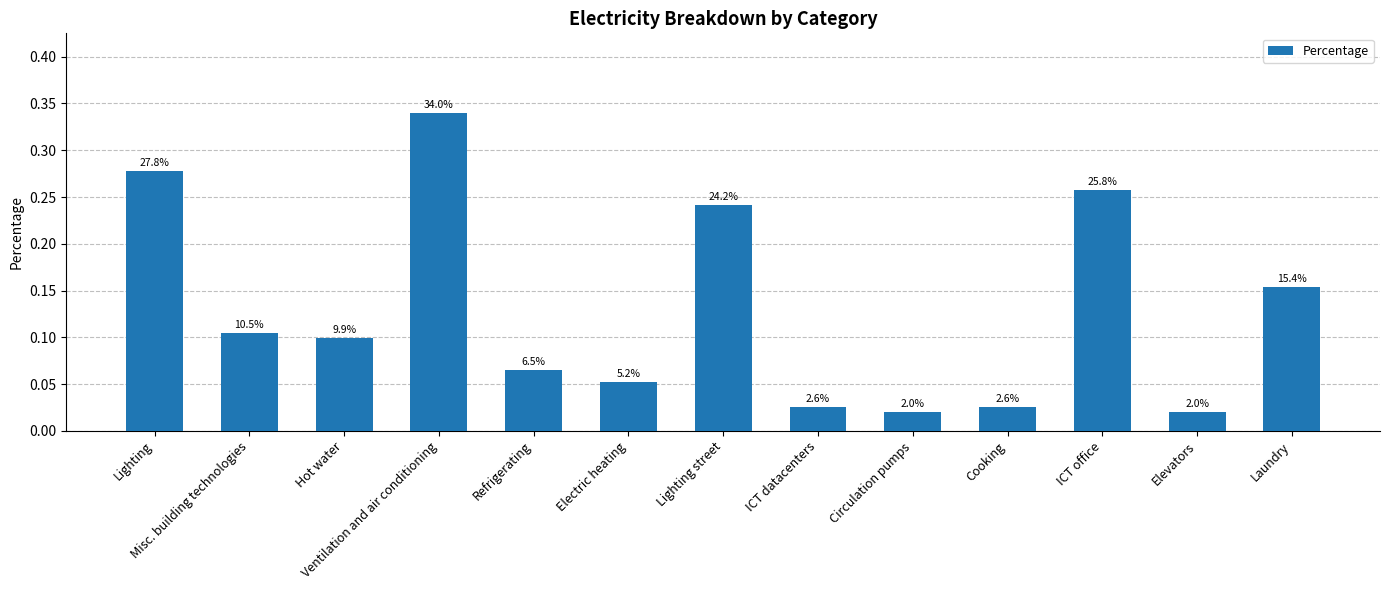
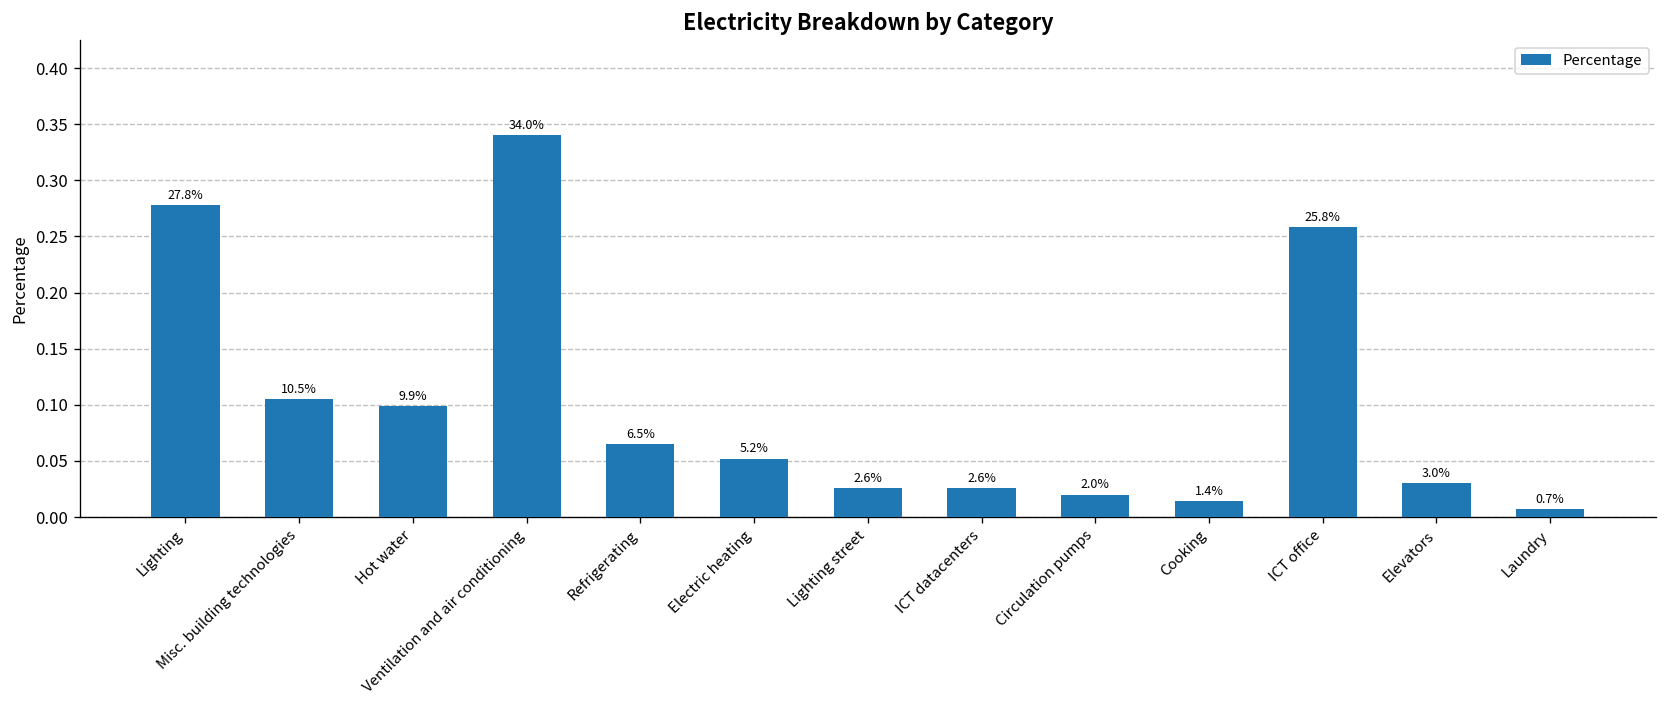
  {
    "Lighting": "27.8%",
    "Misc. building technologies": "10.5%",
    "Hot water": "9.9%",
    "Ventilation and air conditioning": "34.0%",
    "Refrigerating": "6.5%",
    "Electric heating": "5.2%",
-   "Lighting street": "24.2%",
+   "Lighting street": "2.6%",
    "ICT datacenters": "2.6%",
    "Circulation pumps": "2.0%",
-   "Cooking": "2.6%",
+   "Cooking": "1.4%",
    "ICT office": "25.8%",
-   "Elevators": "2.0%",
-   "Laundry": "15.4%"
+   "Elevators": "3.0%",
+   "Laundry": "0.7%"
  }
